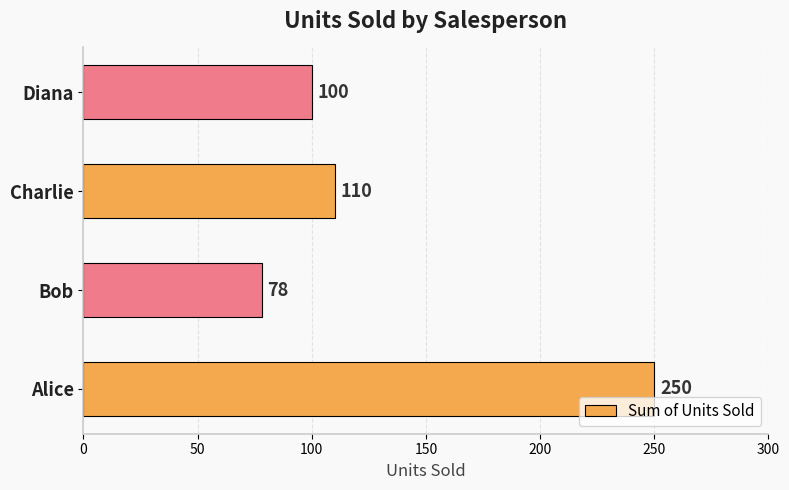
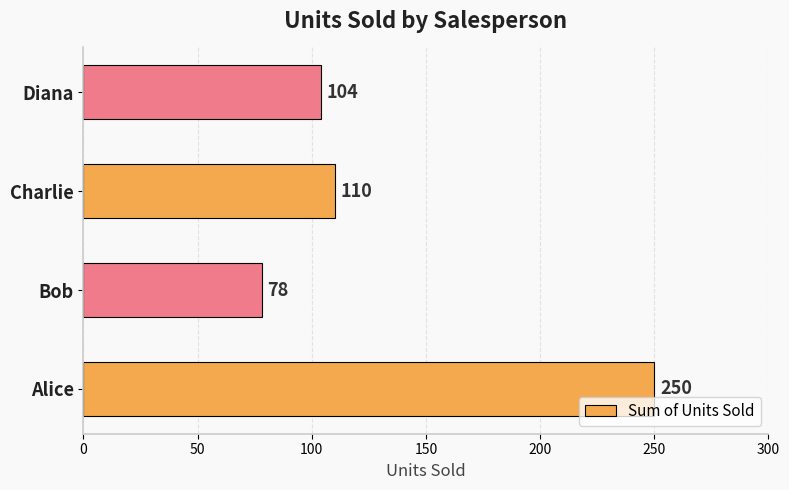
  {
-   "Diana": 100,
+   "Diana": 104,
    "Charlie": 110,
    "Bob": 78
  }
